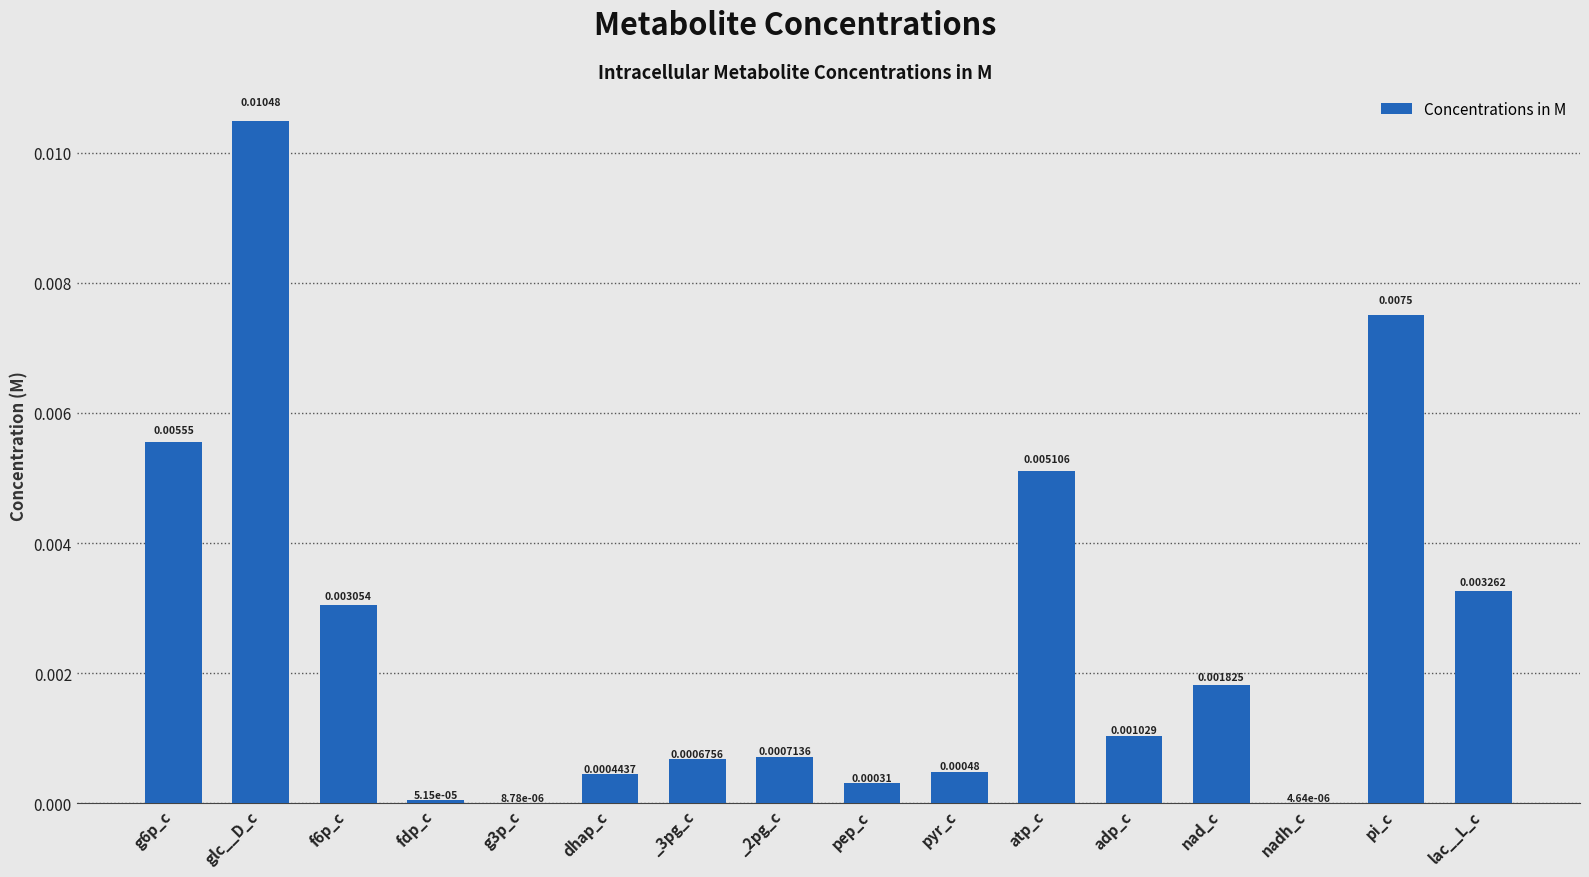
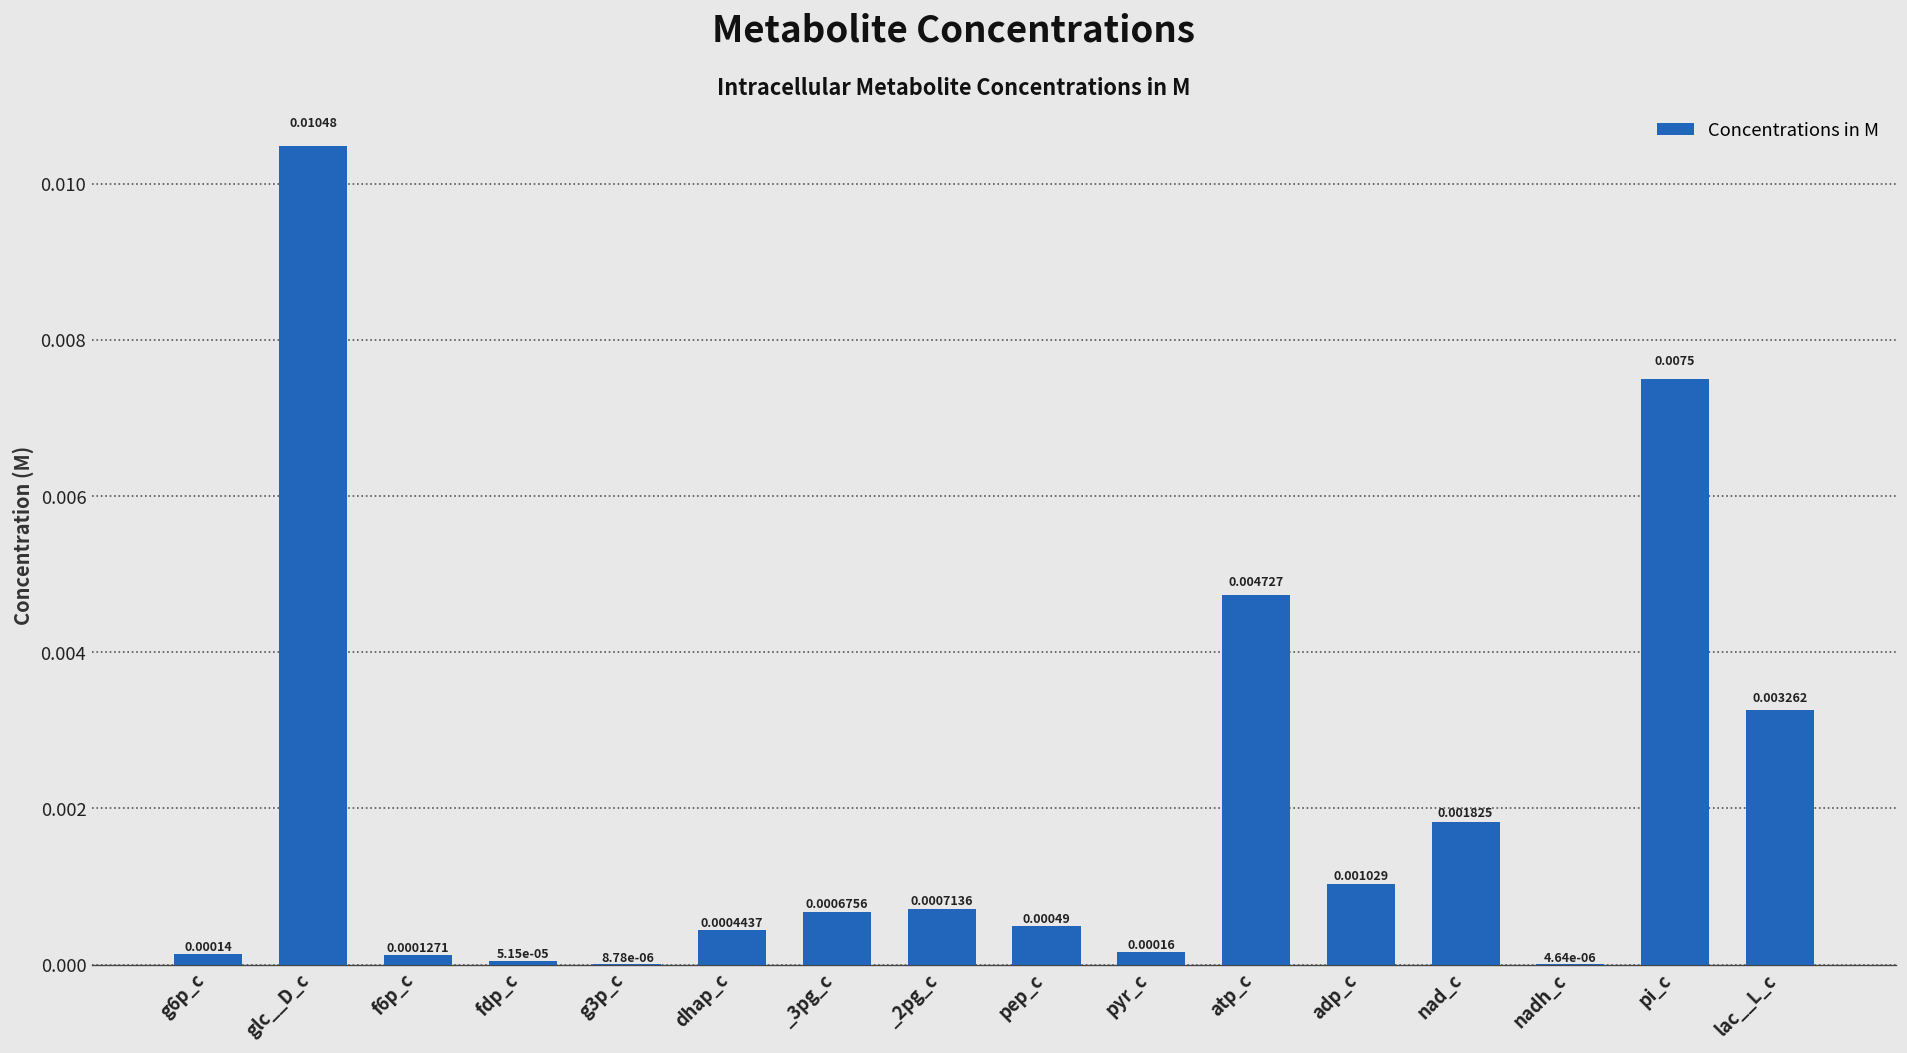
  {
-   "g6p_c": "0.00555",
+   "g6p_c": "0.00014",
    "glc__D_c": "0.01048",
-   "f6p_c": "0.003054",
+   "f6p_c": "0.0001271",
    "fdp_c": "5.15e-05",
    "g3p_c": "8.78e-06",
    "dhap_c": "0.0004437",
    "_3pg_c": "0.0006756",
    "_2pg_c": "0.0007136",
-   "pep_c": "0.00031",
-   "pyr_c": "0.00048",
-   "atp_c": "0.005106",
+   "pep_c": "0.00049",
+   "pyr_c": "0.00016",
+   "atp_c": "0.004727",
    "adp_c": "0.001029",
    "nad_c": "0.001825",
    "nadh_c": "4.64e-06",
    "pi_c": "0.0075",
    "lac__L_c": "0.003262"
  }
